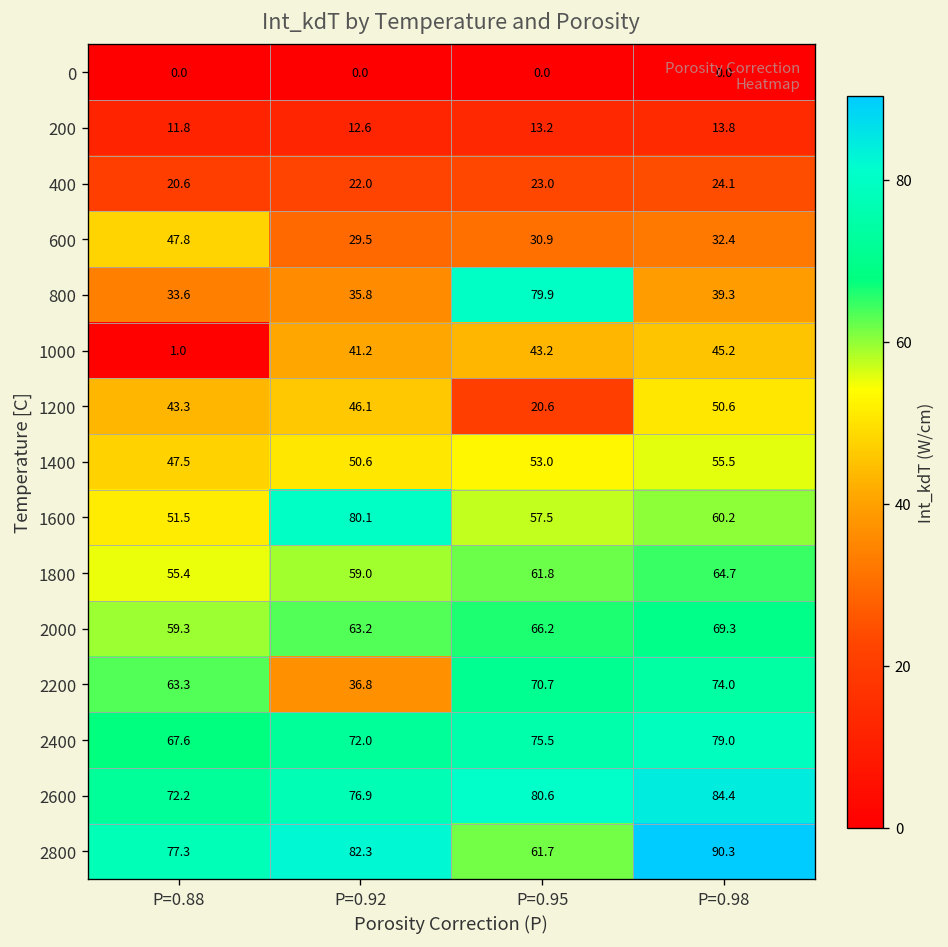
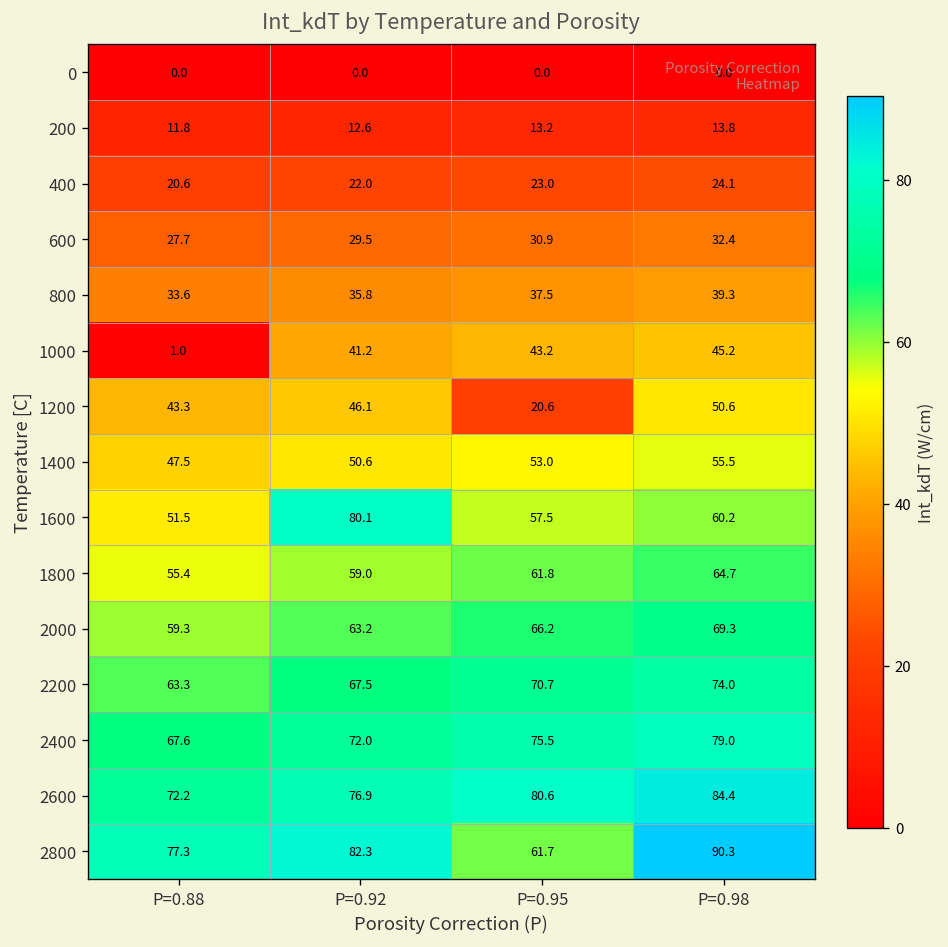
  {
    "0": {
      "P=0.88": 0.0,
      "P=0.92": 0.0,
      "P=0.95": 0.0
    },
    "200": {
      "P=0.88": 11.8,
      "P=0.92": 12.6,
      "P=0.95": 13.2,
      "P=0.98": 13.8
    },
    "400": {
      "P=0.88": 20.6,
      "P=0.92": 22.0,
      "P=0.95": 23.0,
      "P=0.98": 24.1
    },
    "600": {
-     "P=0.88": 47.8,
+     "P=0.88": 27.7,
      "P=0.92": 29.5,
      "P=0.95": 30.9,
      "P=0.98": 32.4
    },
    "800": {
      "P=0.88": 33.6,
      "P=0.92": 35.8,
-     "P=0.95": 79.9,
+     "P=0.95": 37.5,
      "P=0.98": 39.3
    },
    "1000": {
      "P=0.88": 1.0,
      "P=0.92": 41.2,
      "P=0.95": 43.2,
      "P=0.98": 45.2
    },
    "1200": {
      "P=0.88": 43.3,
      "P=0.92": 46.1,
      "P=0.95": 20.6,
      "P=0.98": 50.6
    },
    "1400": {
      "P=0.88": 47.5,
      "P=0.92": 50.6,
      "P=0.95": 53.0,
      "P=0.98": 55.5
    },
    "1600": {
      "P=0.88": 51.5,
      "P=0.92": 80.1,
      "P=0.95": 57.5,
      "P=0.98": 60.2
    },
    "1800": {
      "P=0.88": 55.4,
      "P=0.92": 59.0,
      "P=0.95": 61.8,
      "P=0.98": 64.7
    },
    "2000": {
      "P=0.88": 59.3,
      "P=0.92": 63.2,
      "P=0.95": 66.2,
      "P=0.98": 69.3
    },
    "2200": {
      "P=0.88": 63.3,
-     "P=0.92": 36.8,
+     "P=0.92": 67.5,
      "P=0.95": 70.7,
      "P=0.98": 74.0
    },
    "2400": {
      "P=0.88": 67.6,
      "P=0.92": 72.0,
      "P=0.95": 75.5,
      "P=0.98": 79.0
    },
    "2600": {
      "P=0.88": 72.2,
      "P=0.92": 76.9,
      "P=0.95": 80.6,
      "P=0.98": 84.4
    },
    "2800": {
      "P=0.88": 77.3,
      "P=0.92": 82.3,
      "P=0.95": 61.7,
      "P=0.98": 90.3
    }
  }
